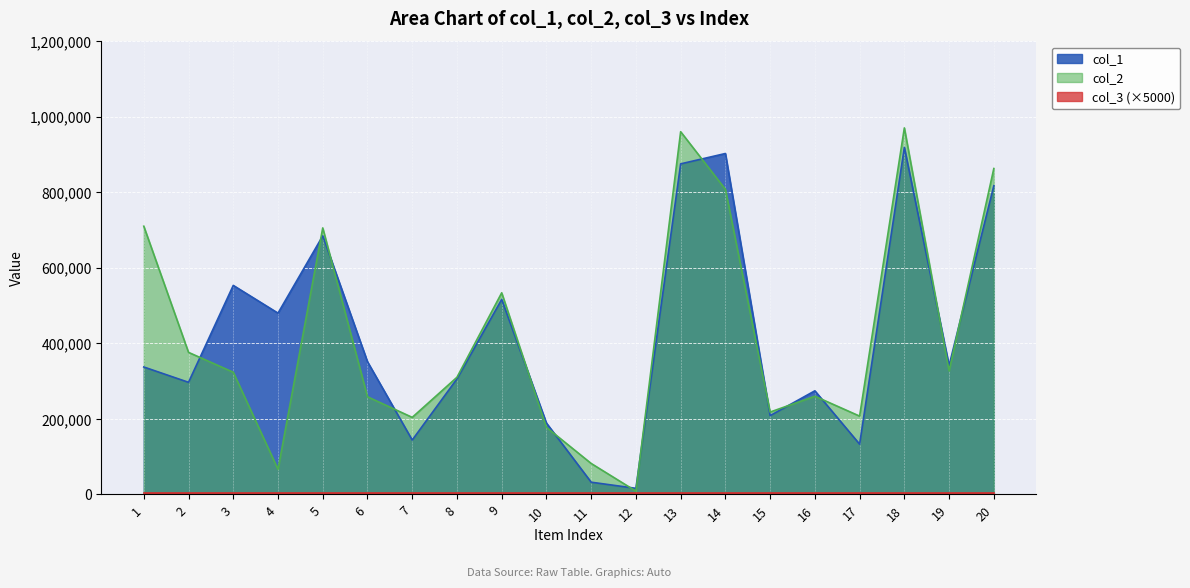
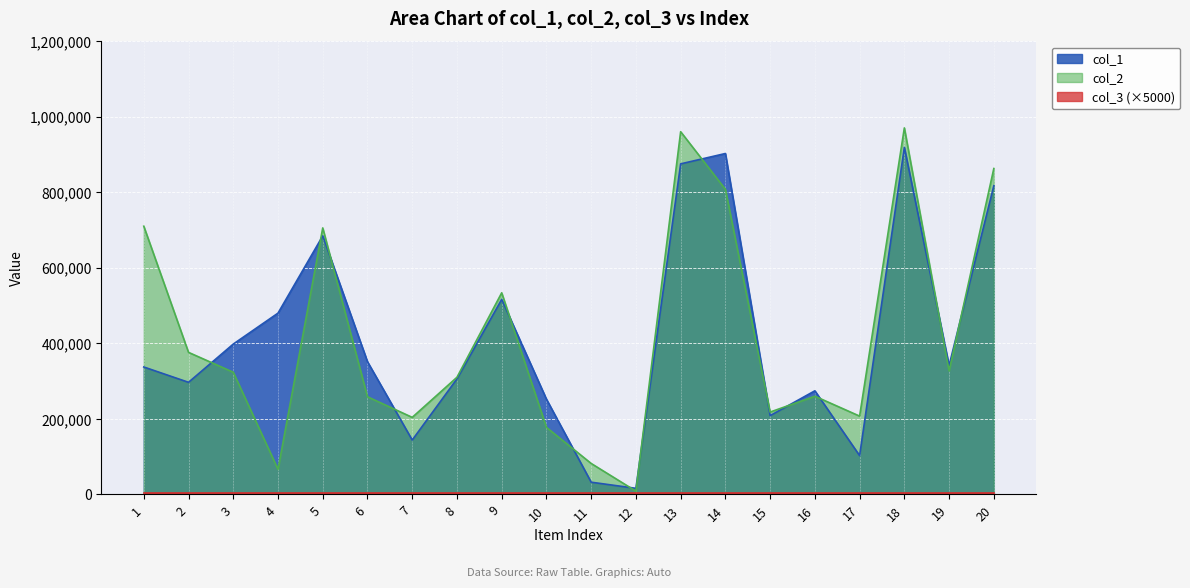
  {
    "col_1": {
      "1": "340,000",
      "2": "300,000",
-     "3": "550,000",
+     "3": "400,000",
      "4": "480,000",
      "5": "680,000",
      "6": "350,000",
      "7": "140,000",
      "9": "520,000",
-     "10": "190,000",
+     "10": "250,000",
      "11": "30,000",
      "12": "20,000",
      "13": "880,000",
      "14": "900,000",
      "15": "210,000",
      "16": "270,000",
-     "17": "130,000",
+     "17": "100,000",
      "18": "920,000",
      "19": "340,000",
      "20": "820,000"
    },
    "col_2": {
      "1": "710,000",
      "2": "380,000",
      "3": "320,000",
      "4": "70,000",
      "5": "710,000",
      "6": "260,000",
      "7": "200,000",
      "9": "530,000",
      "10": "180,000",
      "11": "80,000",
      "13": "960,000",
      "14": "810,000",
      "15": "220,000",
      "16": "260,000",
      "17": "210,000",
      "18": "970,000",
      "19": "330,000",
      "20": "860,000"
    },
    "col_3 (×5000)": {
      "1": "10,000",
      "2": "10,000",
      "3": "10,000",
      "4": "10,000",
      "5": "10,000",
      "6": "10,000",
      "7": "10,000",
      "8": "10,000",
      "9": "10,000",
      "10": "10,000",
      "11": "10,000",
      "13": "10,000",
      "14": "10,000",
      "15": "10,000",
      "16": "10,000",
      "17": "10,000",
      "18": "10,000",
      "19": "10,000",
      "20": "10,000"
    }
  }
